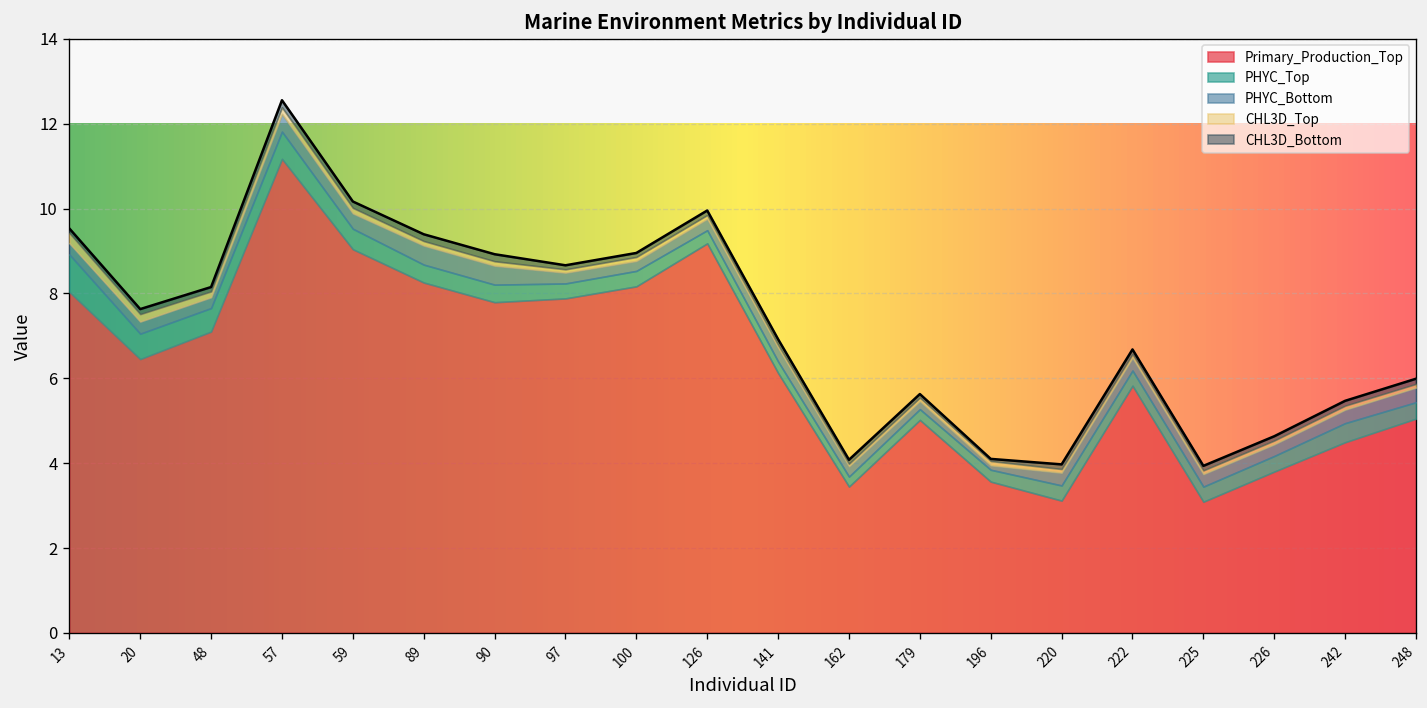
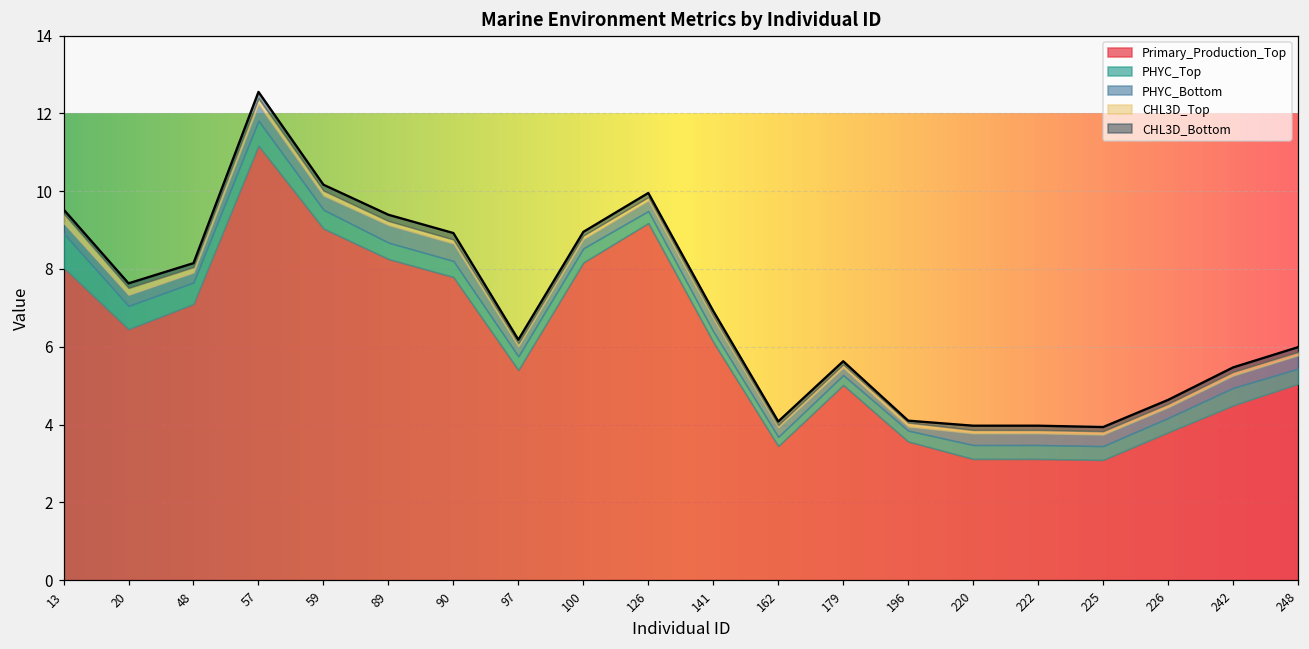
  {
    "Primary_Production_Top": {
      "13": 8.0,
      "20": 6.5,
      "48": 7.1,
      "57": 11.2,
      "59": 9.0,
      "89": 8.3,
      "90": 7.8,
-     "97": 7.9,
+     "97": 5.4,
      "100": 8.2,
      "126": 9.2,
      "141": 6.1,
      "162": 3.4,
      "179": 5.0,
      "196": 3.6,
      "220": 3.1,
-     "222": 5.8,
+     "222": 3.1,
      "225": 3.1,
      "226": 3.8,
      "242": 4.5,
      "248": 5.0
    },
    "CHL3D_Top": {
      "13": 0.2,
      "20": 0.2,
      "48": 0.1,
      "57": 0.2,
      "59": 0.1,
      "89": 0.1,
      "90": 0.1,
      "97": 0.1,
      "100": 0.1,
      "126": 0.1,
      "141": 0.1,
      "179": 0.1,
      "220": 0.1,
      "222": 0.1,
      "225": 0.1,
      "226": 0.1,
      "242": 0.1,
      "248": 0.1
    }
  }
